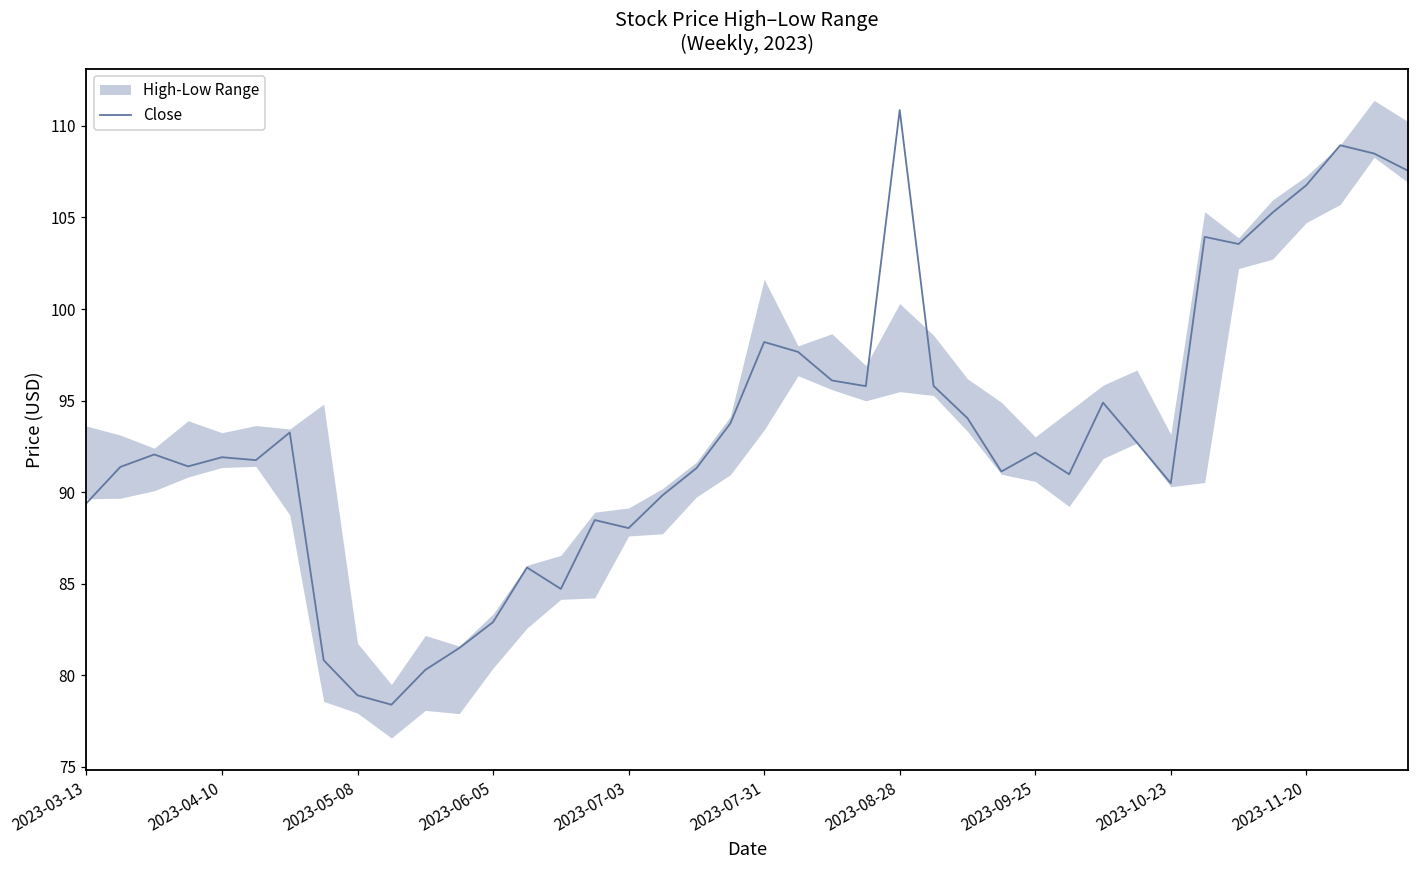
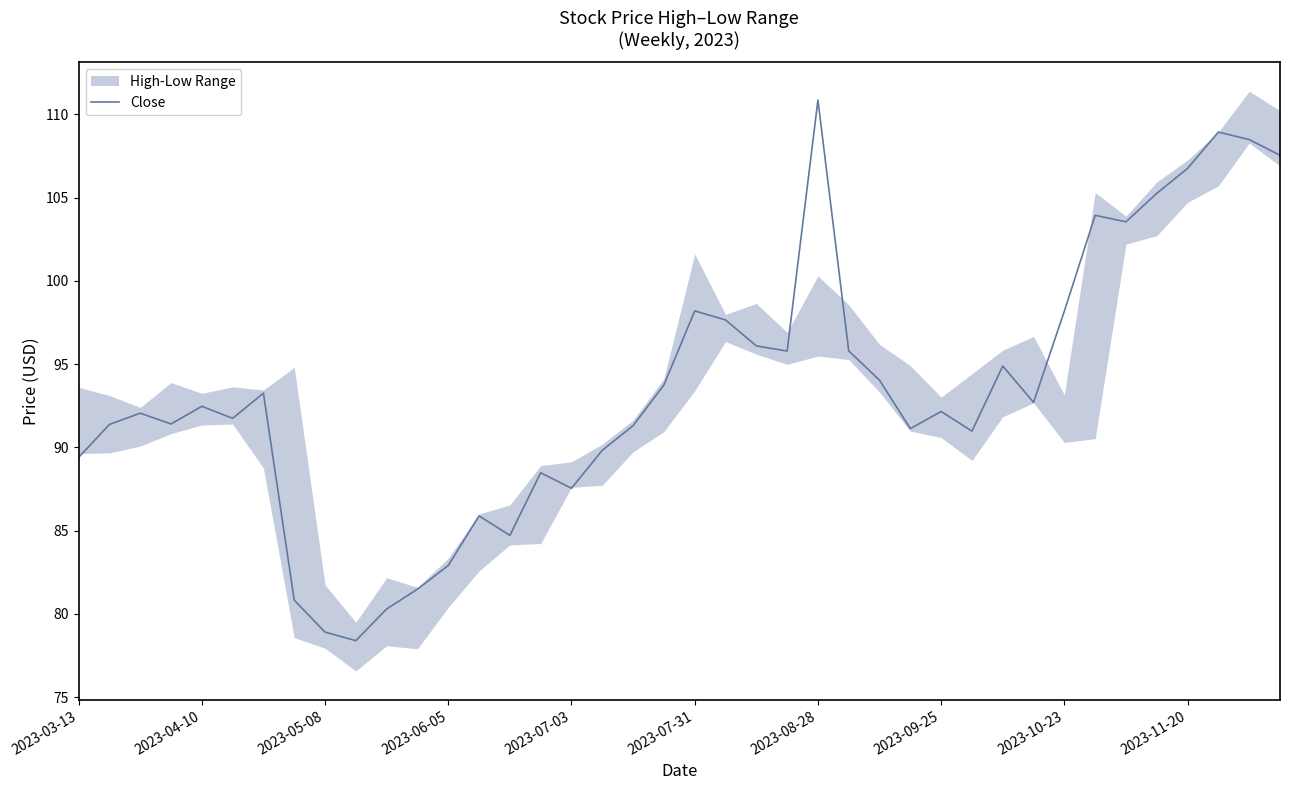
  {
    "Close": {
      "2023-03-13": 89.4,
-     "2023-04-10": 91.9,
+     "2023-04-10": 92.5,
      "2023-05-08": 78.9,
      "2023-06-05": 82.9,
-     "2023-07-03": 88.0,
+     "2023-07-03": 87.6,
      "2023-07-31": 98.2,
      "2023-08-28": 110.9,
      "2023-09-25": 92.2,
-     "2023-10-23": 90.5,
+     "2023-10-23": 98.2,
      "2023-11-20": 106.8
    }
  }
